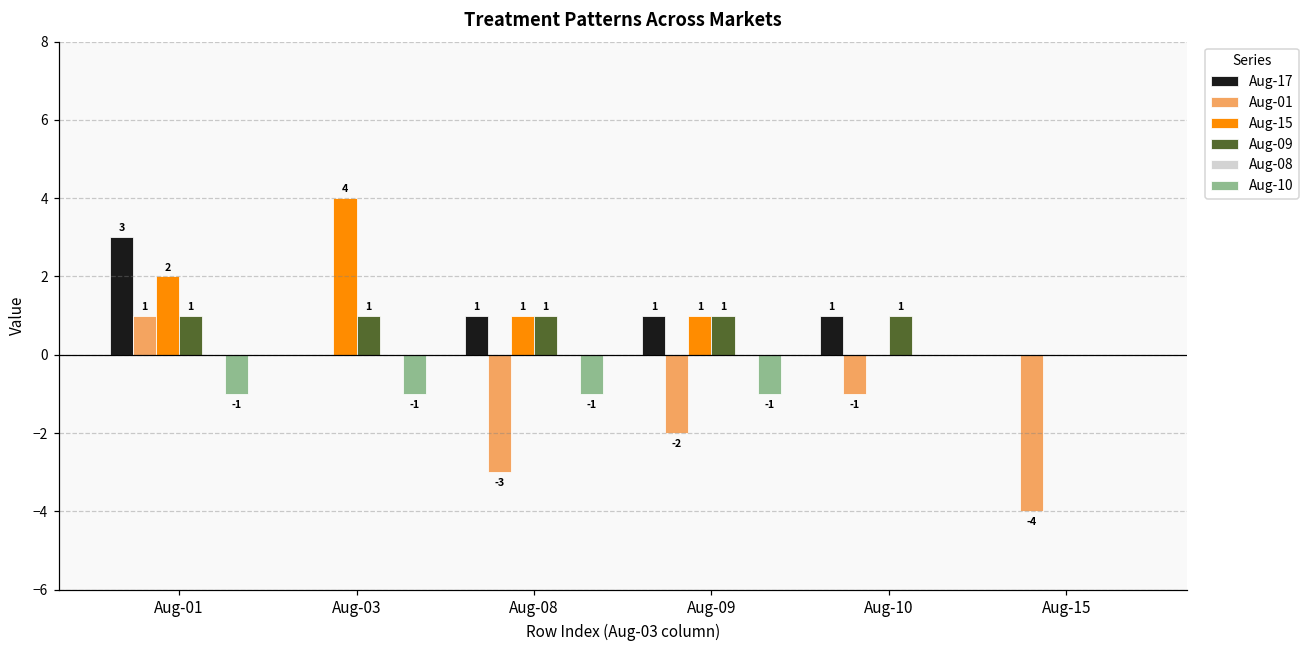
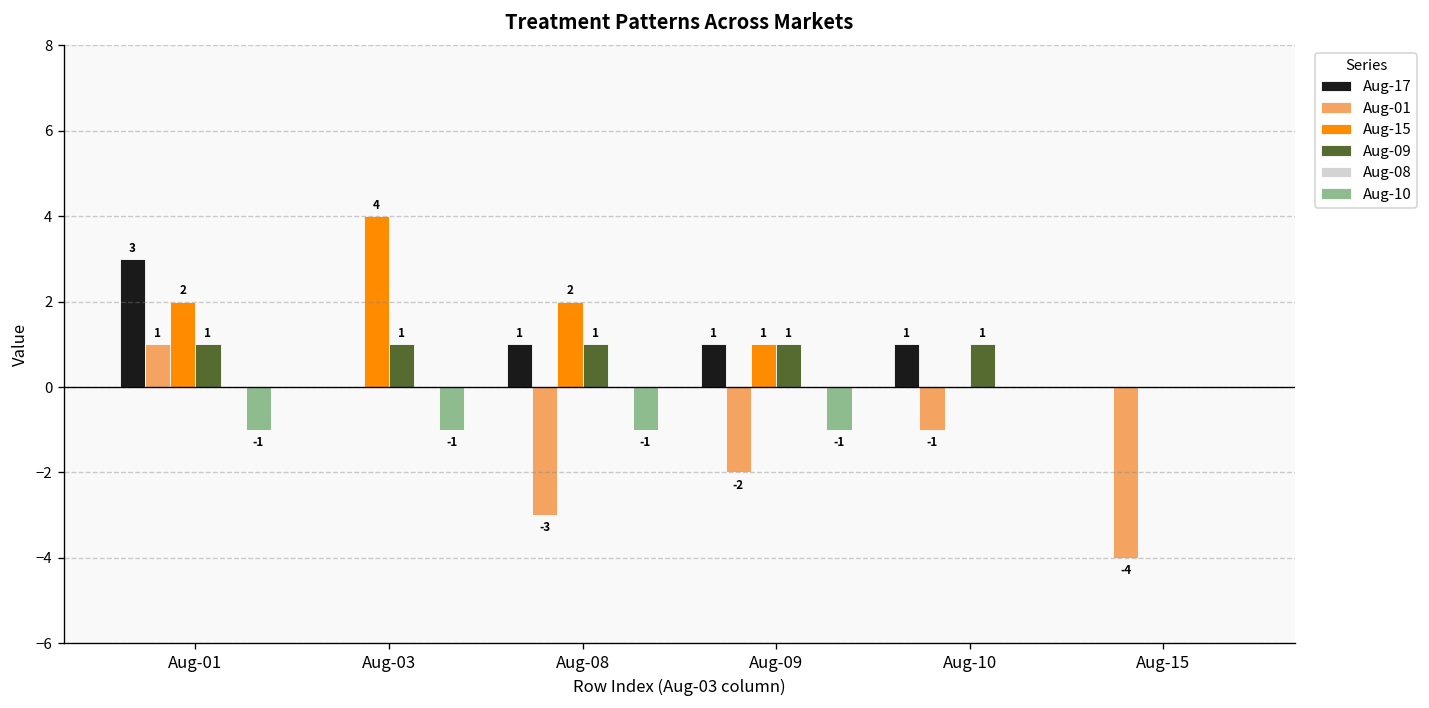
  {
    "Aug-17": {
      "Aug-01": 3,
      "Aug-08": 1,
      "Aug-09": 1,
      "Aug-10": 1
    },
    "Aug-01": {
      "Aug-01": 1,
      "Aug-08": -3,
      "Aug-09": -2,
      "Aug-10": -1,
      "Aug-15": -4
    },
    "Aug-15": {
      "Aug-01": 2,
      "Aug-03": 4,
-     "Aug-08": 1,
+     "Aug-08": 2,
      "Aug-09": 1
    },
    "Aug-09": {
      "Aug-01": 1,
      "Aug-03": 1,
      "Aug-08": 1,
      "Aug-09": 1,
      "Aug-10": 1
    },
    "Aug-08": {
      "Aug-01": 0.0,
      "Aug-03": 0.0,
      "Aug-08": 0.0,
      "Aug-09": 0.0,
      "Aug-10": 0.0,
      "Aug-15": 0.0
    },
    "Aug-10": {
      "Aug-01": -1,
      "Aug-03": -1,
      "Aug-08": -1,
      "Aug-09": -1
    }
  }
